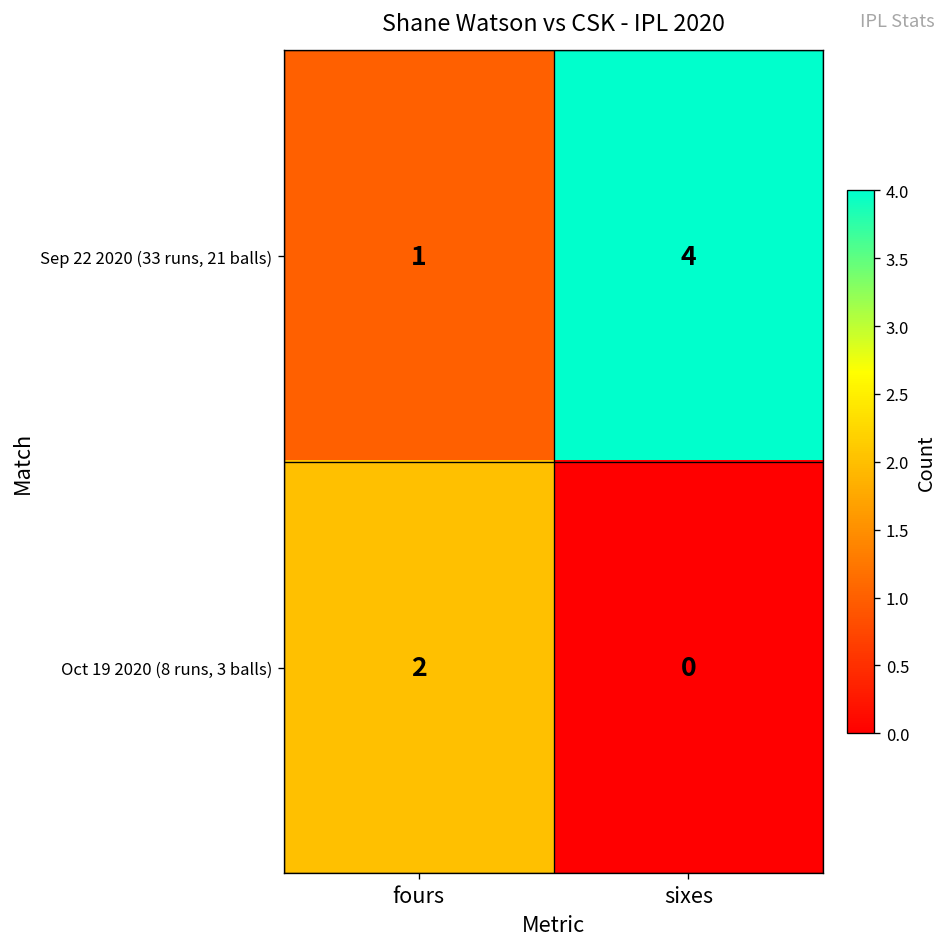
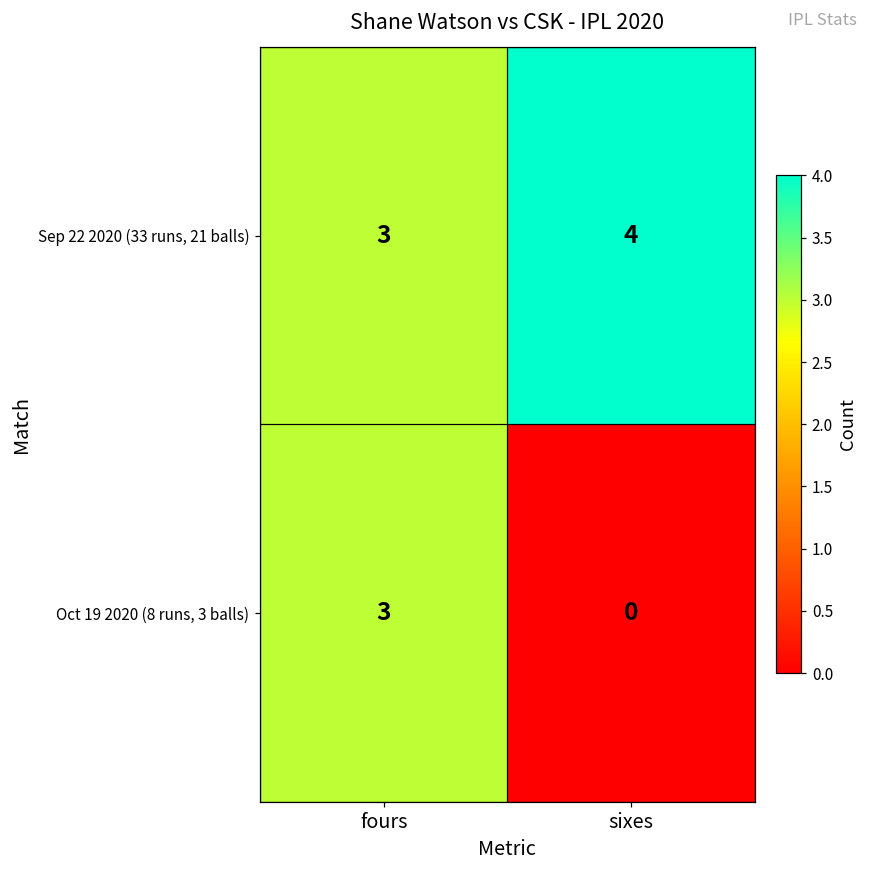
  {
    "Sep 22 2020 (33 runs, 21 balls)": {
-     "fours": 1,
+     "fours": 3,
      "sixes": 4
    },
    "Oct 19 2020 (8 runs, 3 balls)": {
-     "fours": 2,
+     "fours": 3,
      "sixes": 0
    }
  }
